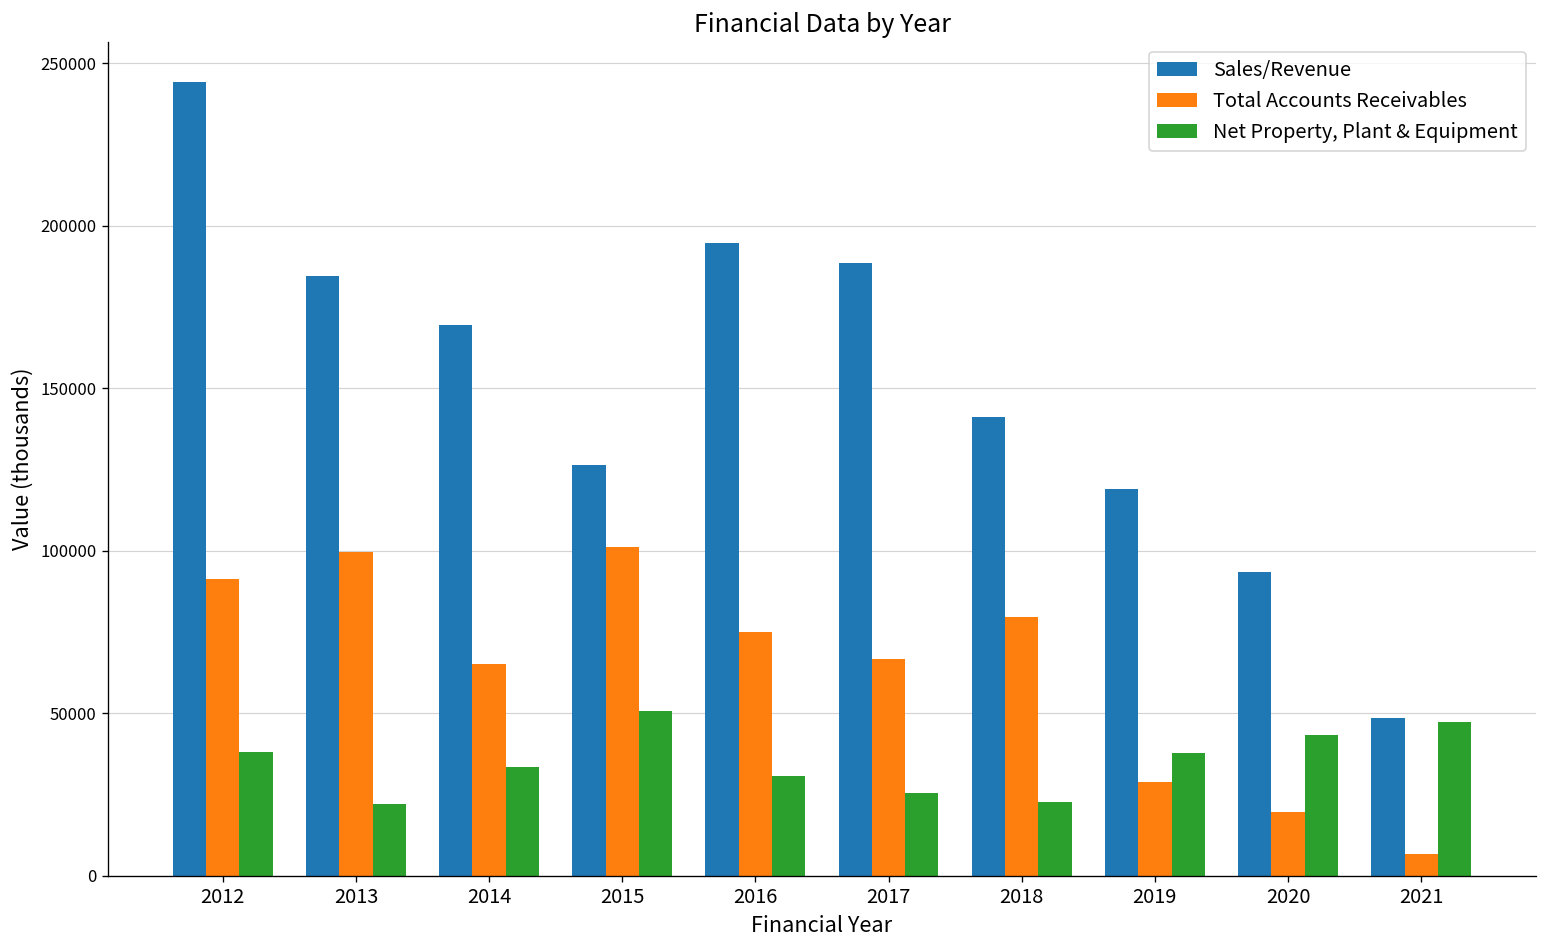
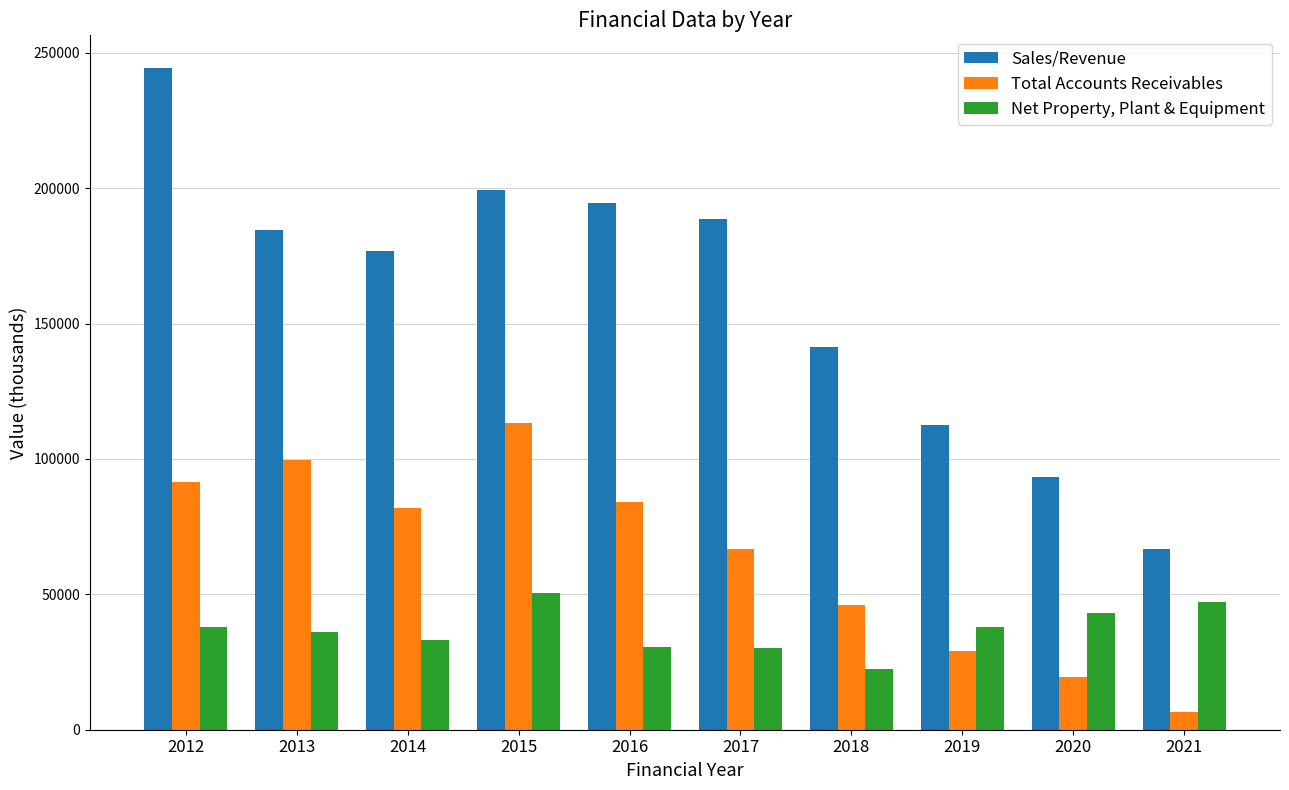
  {
    "Sales/Revenue": {
      "2012": 244000,
      "2013": 184000,
-     "2014": 169000,
-     "2015": 127000,
+     "2014": 177000,
+     "2015": 199000,
      "2016": 195000,
      "2017": 189000,
      "2018": 141000,
-     "2019": 119000,
+     "2019": 112000,
      "2020": 94000,
-     "2021": 49000
+     "2021": 67000
    },
    "Total Accounts Receivables": {
      "2012": 91000,
      "2013": 100000,
-     "2014": 65000,
-     "2015": 101000,
-     "2016": 75000,
+     "2014": 82000,
+     "2015": 113000,
+     "2016": 84000,
      "2017": 67000,
-     "2018": 80000,
+     "2018": 46000,
      "2019": 29000,
      "2020": 20000,
      "2021": 7000
    },
    "Net Property, Plant & Equipment": {
      "2012": 38000,
-     "2013": 22000,
+     "2013": 36000,
      "2014": 33000,
      "2015": 51000,
      "2016": 31000,
-     "2017": 25000,
+     "2017": 30000,
      "2018": 23000,
      "2019": 38000,
      "2020": 43000,
      "2021": 47000
    }
  }
